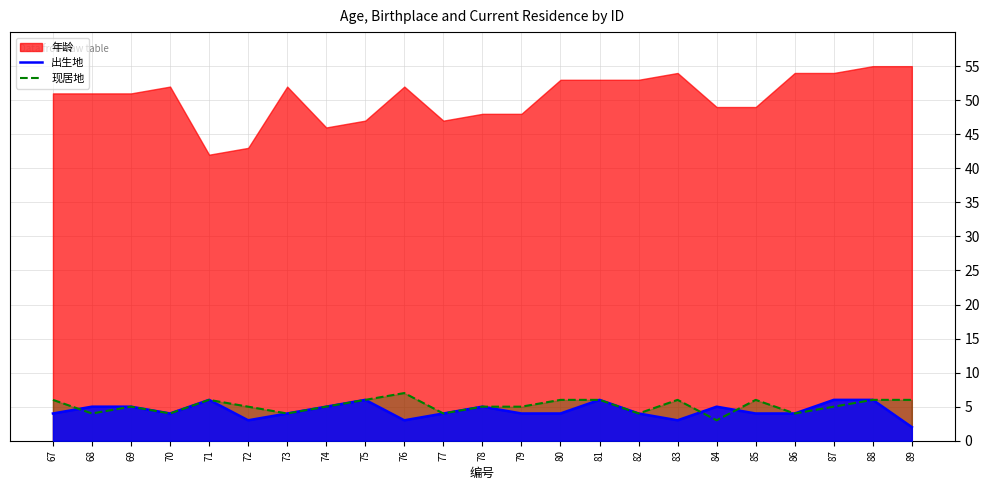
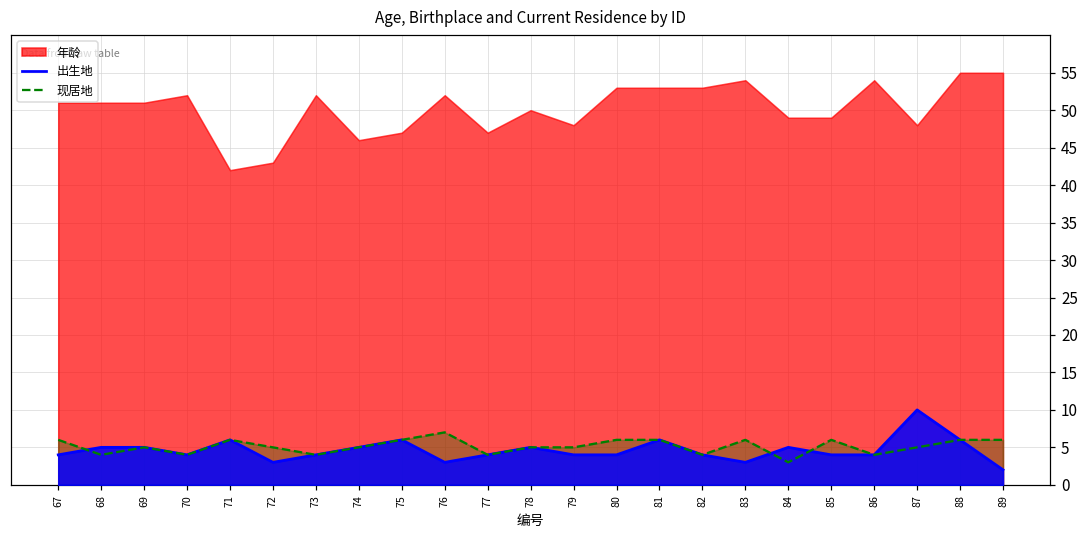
  {
    "出生地": {
      "67": 4,
      "68": 5,
      "72": 3,
      "76": 3,
      "79": 4,
      "80": 4,
      "83": 3,
      "84": 5,
      "85": 4,
-     "87": 6,
+     "87": 10,
      "89": 2
    },
    "年龄": {
      "67": 51,
      "68": 51,
      "69": 51,
      "70": 52,
      "71": 42,
      "72": 43,
      "73": 52,
      "74": 46,
      "75": 47,
      "76": 52,
      "77": 47,
-     "78": 48,
+     "78": 50,
      "79": 48,
      "80": 53,
      "81": 53,
      "82": 53,
      "83": 54,
      "84": 49,
      "85": 49,
      "86": 54,
-     "87": 54,
+     "87": 48,
      "88": 55,
      "89": 55
    },
    "现居地": {
      "67": 6,
      "68": 4,
      "72": 5,
      "76": 7,
      "79": 5,
      "80": 6,
      "83": 6,
      "84": 3,
      "85": 6,
      "87": 5,
      "89": 6
    }
  }
